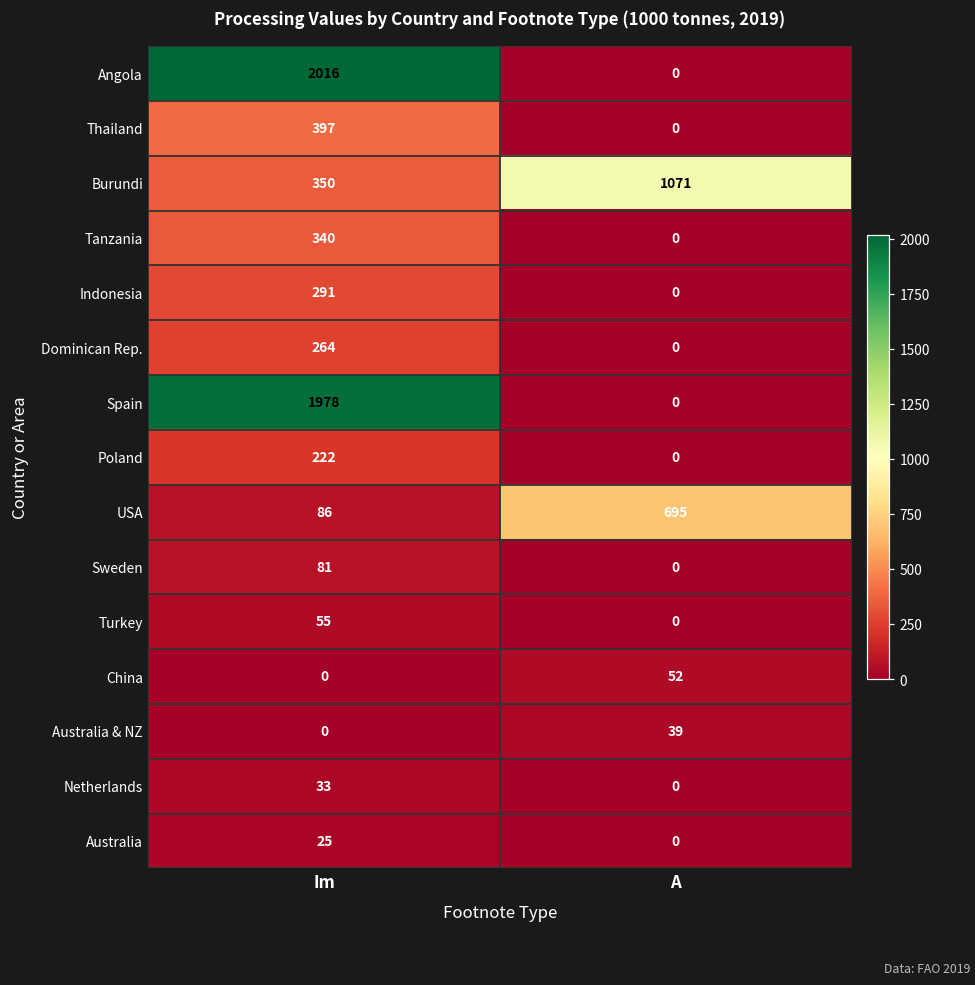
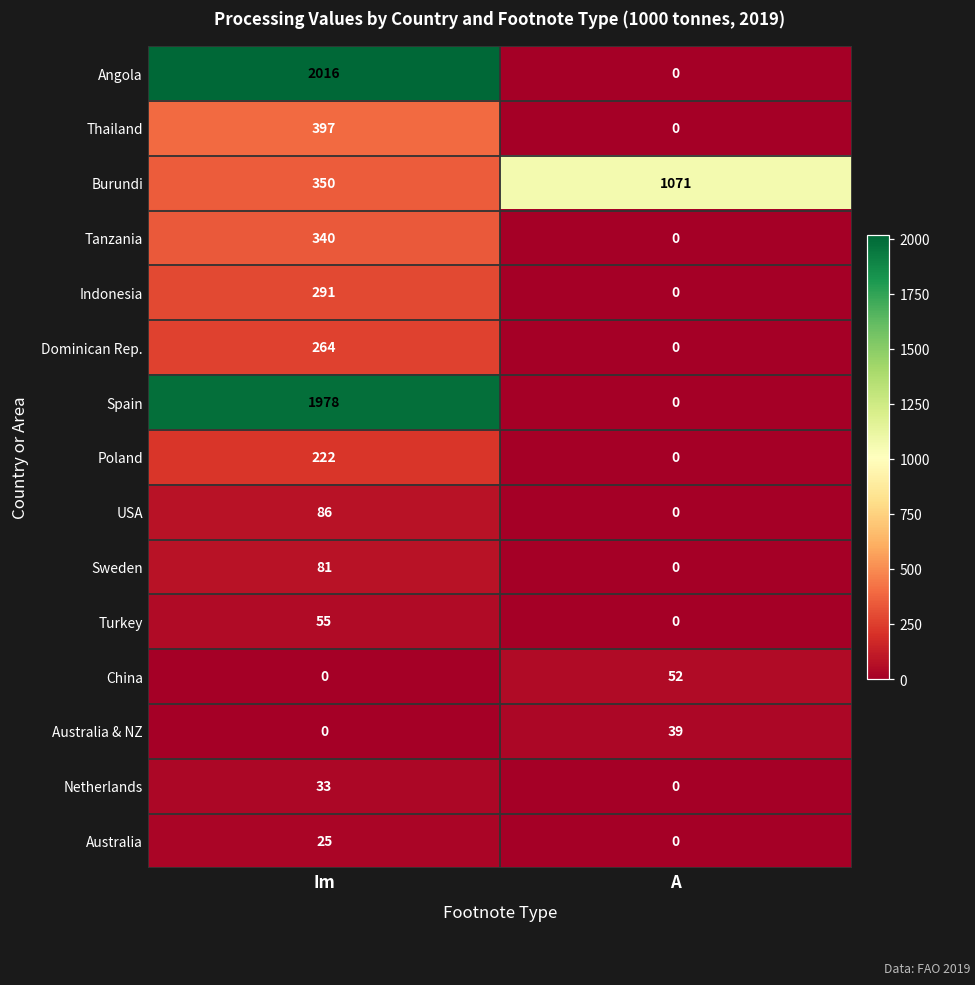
  {
    "Angola": {
      "Im": 2016,
      "A": 0
    },
    "Thailand": {
      "Im": 397,
      "A": 0
    },
    "Burundi": {
      "Im": 350,
      "A": 1071
    },
    "Tanzania": {
      "Im": 340,
      "A": 0
    },
    "Indonesia": {
      "Im": 291,
      "A": 0
    },
    "Dominican Rep.": {
      "Im": 264,
      "A": 0
    },
    "Spain": {
      "Im": 1978,
      "A": 0
    },
    "Poland": {
      "Im": 222,
      "A": 0
    },
    "USA": {
      "Im": 86,
-     "A": 695
+     "A": 0
    },
    "Sweden": {
      "Im": 81,
      "A": 0
    },
    "Turkey": {
      "Im": 55,
      "A": 0
    },
    "China": {
      "Im": 0,
      "A": 52
    },
    "Australia & NZ": {
      "Im": 0,
      "A": 39
    },
    "Netherlands": {
      "Im": 33,
      "A": 0
    },
    "Australia": {
      "Im": 25,
      "A": 0
    }
  }
